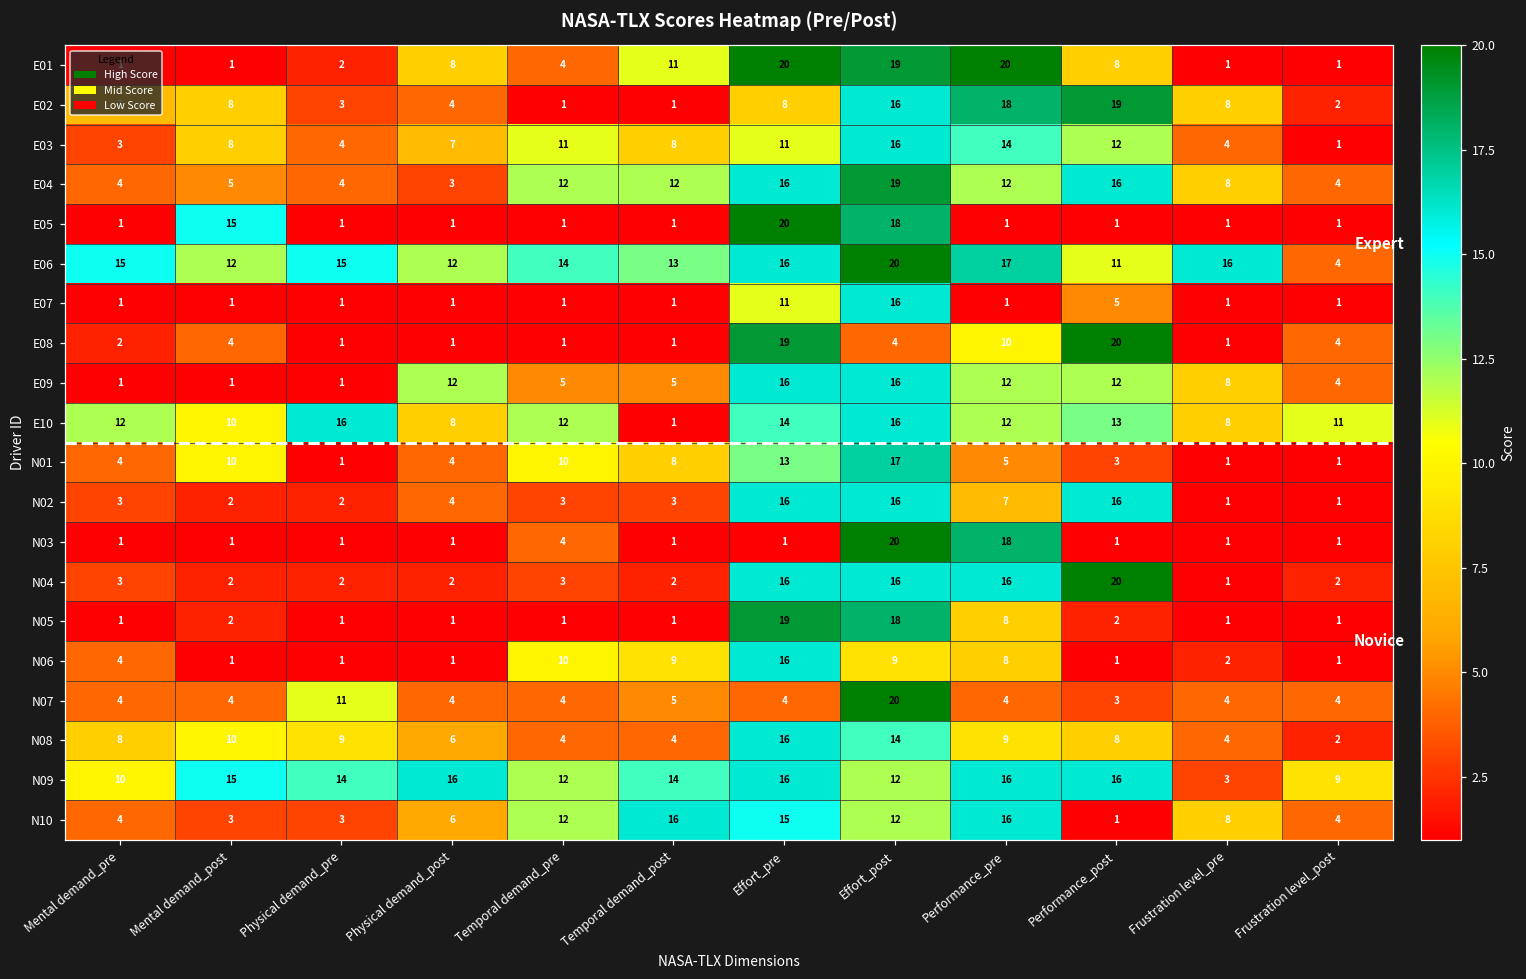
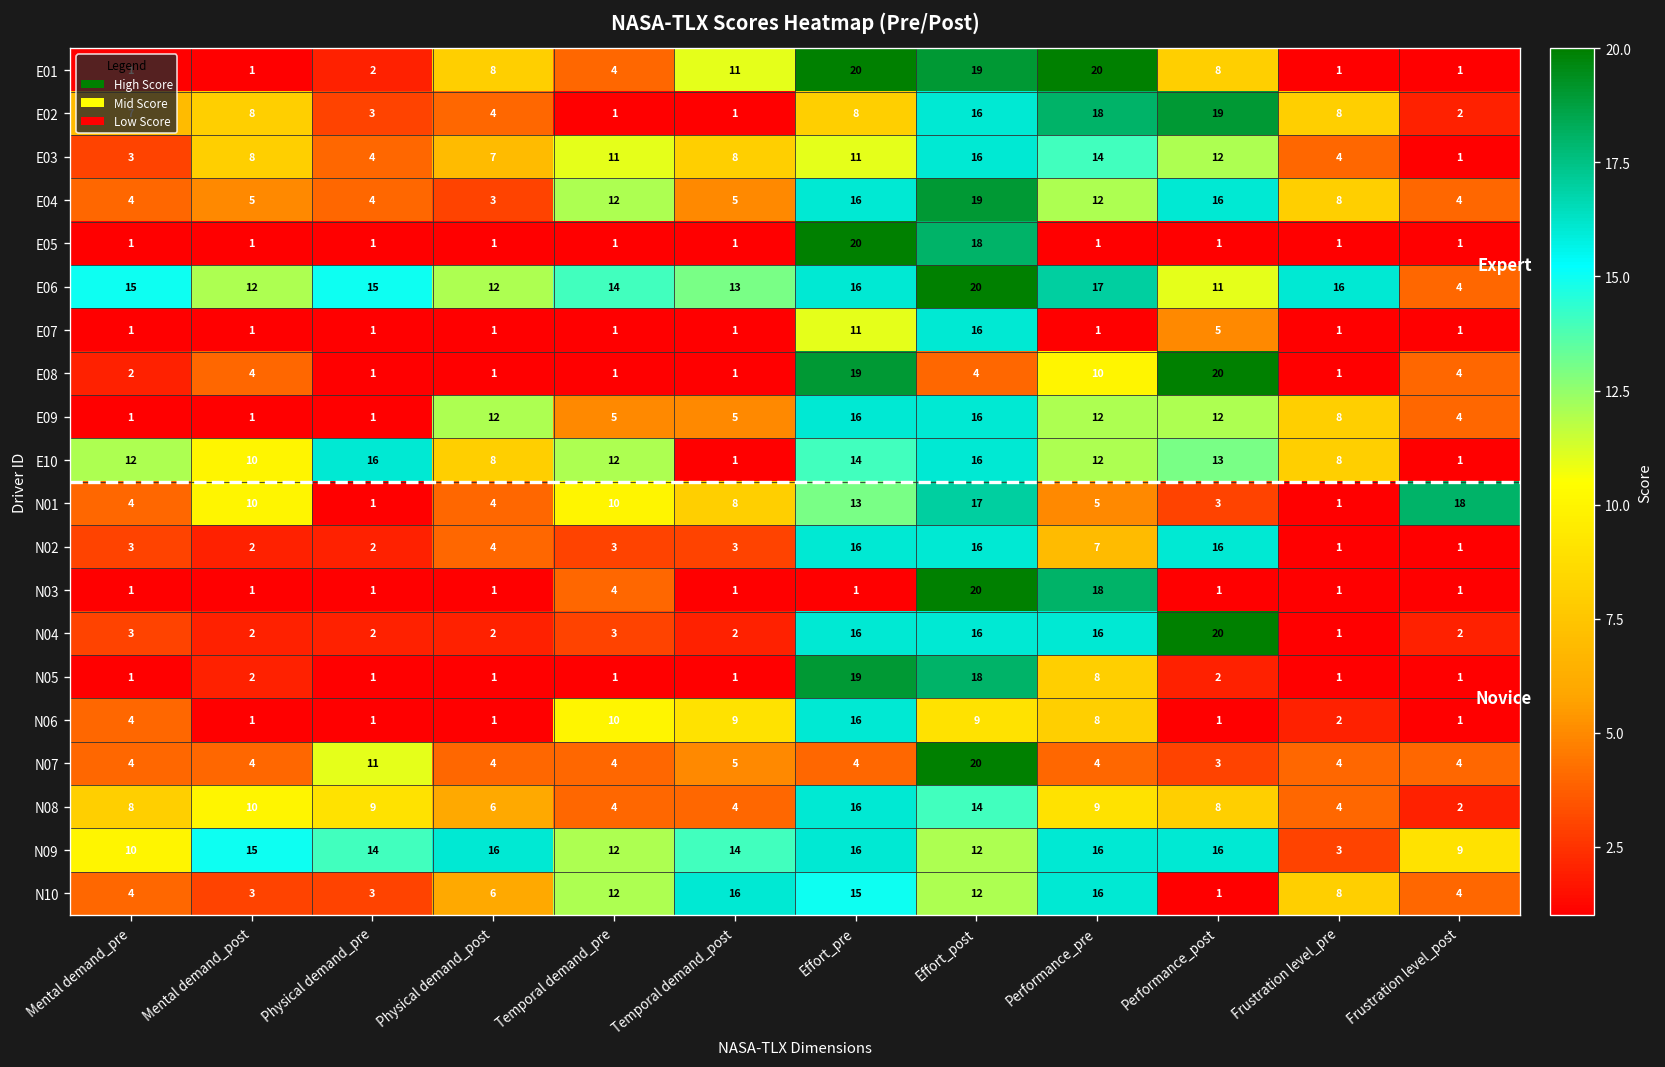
  {
    "E04": {
      "Mental demand_pre": 4,
      "Mental demand_post": 5,
      "Physical demand_pre": 4,
      "Physical demand_post": 3,
      "Temporal demand_pre": 12,
-     "Temporal demand_post": 12,
+     "Temporal demand_post": 5,
      "Effort_pre": 16,
      "Effort_post": 19,
      "Performance_pre": 12,
      "Performance_post": 16,
      "Frustration level_pre": 8,
      "Frustration level_post": 4
    },
    "E05": {
      "Mental demand_pre": 1,
-     "Mental demand_post": 15,
+     "Mental demand_post": 1,
      "Physical demand_pre": 1,
      "Physical demand_post": 1,
      "Temporal demand_pre": 1,
      "Temporal demand_post": 1,
      "Effort_pre": 20,
      "Effort_post": 18,
      "Performance_pre": 1,
      "Performance_post": 1,
      "Frustration level_pre": 1
    },
    "E10": {
      "Mental demand_pre": 12,
      "Mental demand_post": 10,
      "Physical demand_pre": 16,
      "Physical demand_post": 8,
      "Temporal demand_pre": 12,
      "Temporal demand_post": 1,
      "Effort_pre": 14,
      "Effort_post": 16,
      "Performance_pre": 12,
      "Performance_post": 13,
      "Frustration level_pre": 8,
-     "Frustration level_post": 11
+     "Frustration level_post": 1
    },
    "N01": {
      "Mental demand_pre": 4,
      "Mental demand_post": 10,
      "Physical demand_pre": 1,
      "Physical demand_post": 4,
      "Temporal demand_pre": 10,
      "Temporal demand_post": 8,
      "Effort_pre": 13,
      "Effort_post": 17,
      "Performance_pre": 5,
      "Performance_post": 3,
      "Frustration level_pre": 1,
-     "Frustration level_post": 1
+     "Frustration level_post": 18
    }
  }
